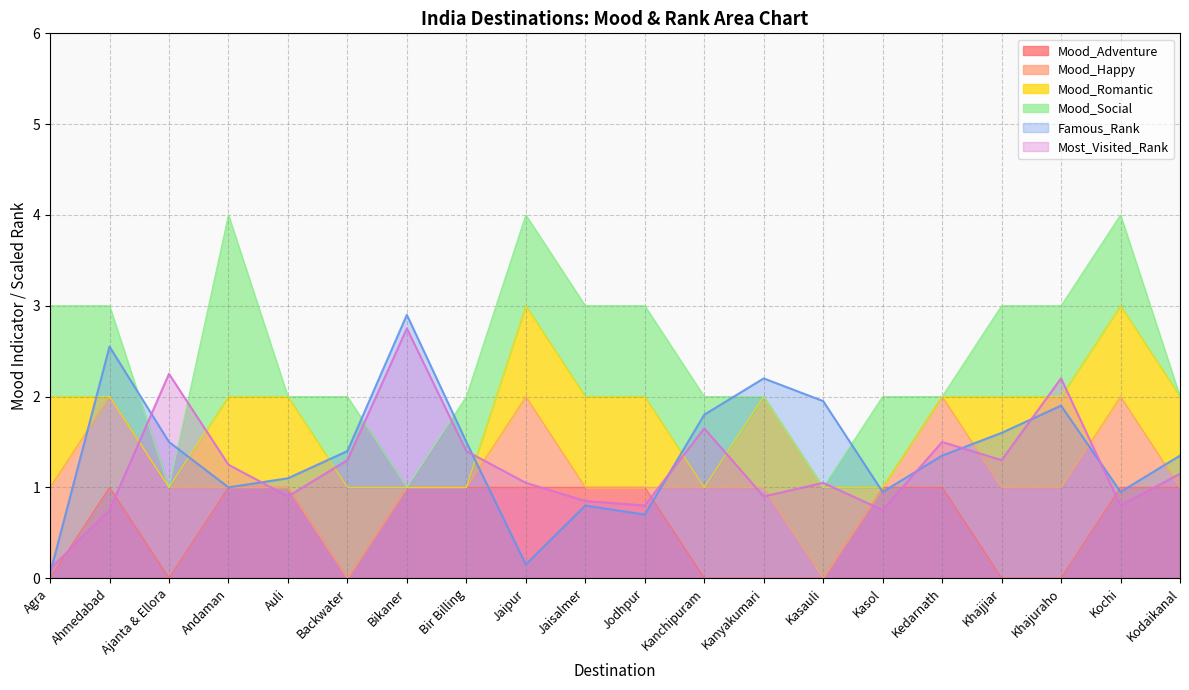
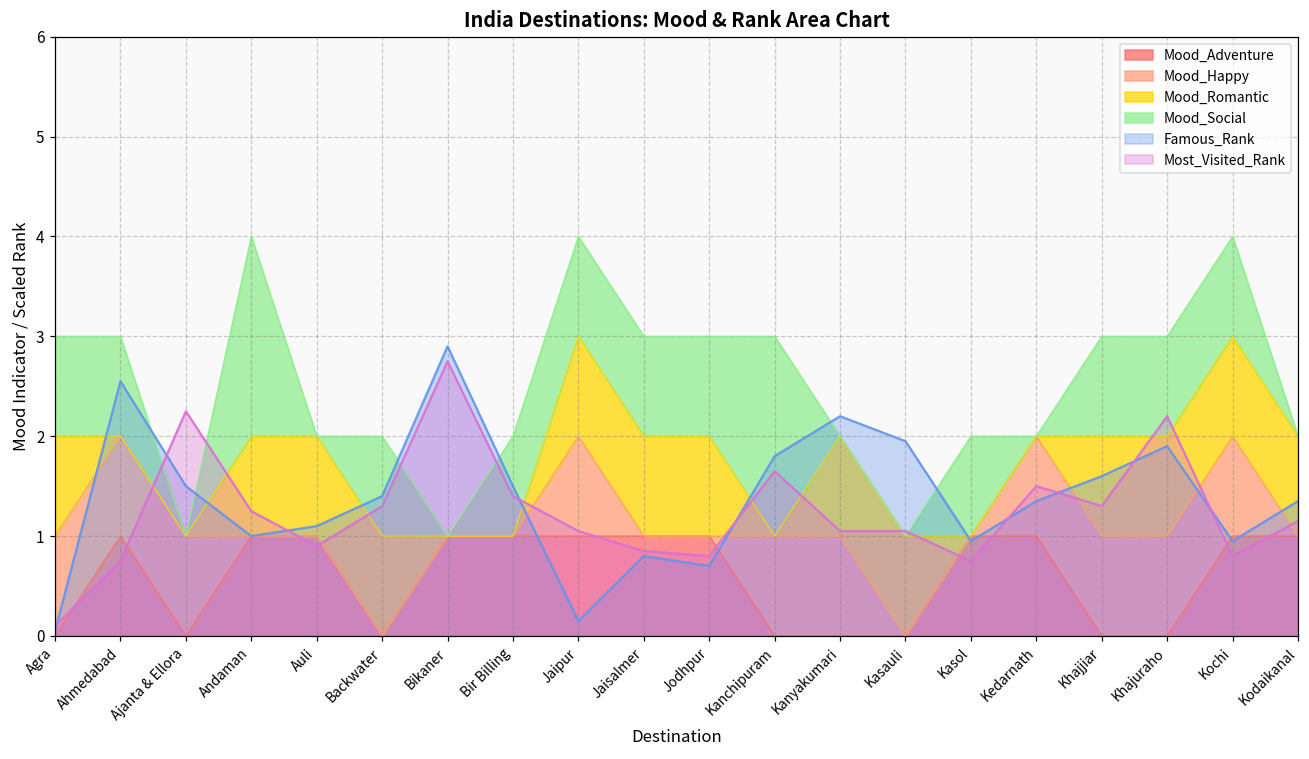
  {
    "Mood_Romantic": {
      "Agra": 2.0,
      "Andaman": 2.0,
      "Backwater": 1.0,
      "Jaipur": 3.0,
      "Jaisalmer": 2.0,
      "Jodhpur": 2.0,
      "Khajjiar": 2.0,
      "Khajuraho": 2.0,
      "Kochi": 3.0
    },
    "Mood_Social": {
      "Agra": 1,
      "Ahmedabad": 1,
      "Andaman": 2,
      "Backwater": 1,
      "Bir Billing": 1,
      "Jaipur": 1,
      "Jaisalmer": 1,
      "Jodhpur": 1,
-     "Kanchipuram": 1,
+     "Kanchipuram": 2,
      "Kasol": 1,
      "Khajjiar": 1,
      "Khajuraho": 1,
      "Kochi": 1
    },
    "Famous_Rank": {
      "Agra": 0.1,
      "Ahmedabad": 2.6,
      "Ajanta & Ellora": 1.5,
      "Auli": 1.1,
      "Backwater": 1.4,
      "Bikaner": 2.9,
      "Bir Billing": 1.5,
      "Jaipur": 0.2,
      "Jaisalmer": 0.8,
      "Jodhpur": 0.7,
      "Kanchipuram": 1.8,
      "Kanyakumari": 2.2,
      "Kasauli": 2.0,
      "Kasol": 1.0,
      "Kedarnath": 1.4,
      "Khajjiar": 1.6,
      "Khajuraho": 1.9,
      "Kochi": 1.0,
      "Kodaikanal": 1.4
    },
    "Most_Visited_Rank": {
      "Agra": 0.1,
      "Ahmedabad": 0.8,
      "Ajanta & Ellora": 2.3,
      "Andaman": 1.3,
      "Auli": 0.9,
      "Backwater": 1.3,
      "Bikaner": 2.8,
      "Bir Billing": 1.4,
      "Jaipur": 1.1,
      "Jaisalmer": 0.9,
      "Jodhpur": 0.8,
      "Kanchipuram": 1.7,
-     "Kanyakumari": 0.9,
+     "Kanyakumari": 1.1,
      "Kasauli": 1.1,
      "Kasol": 0.8,
      "Kedarnath": 1.5,
      "Khajjiar": 1.3,
      "Khajuraho": 2.2,
      "Kochi": 0.8,
      "Kodaikanal": 1.2
    }
  }
